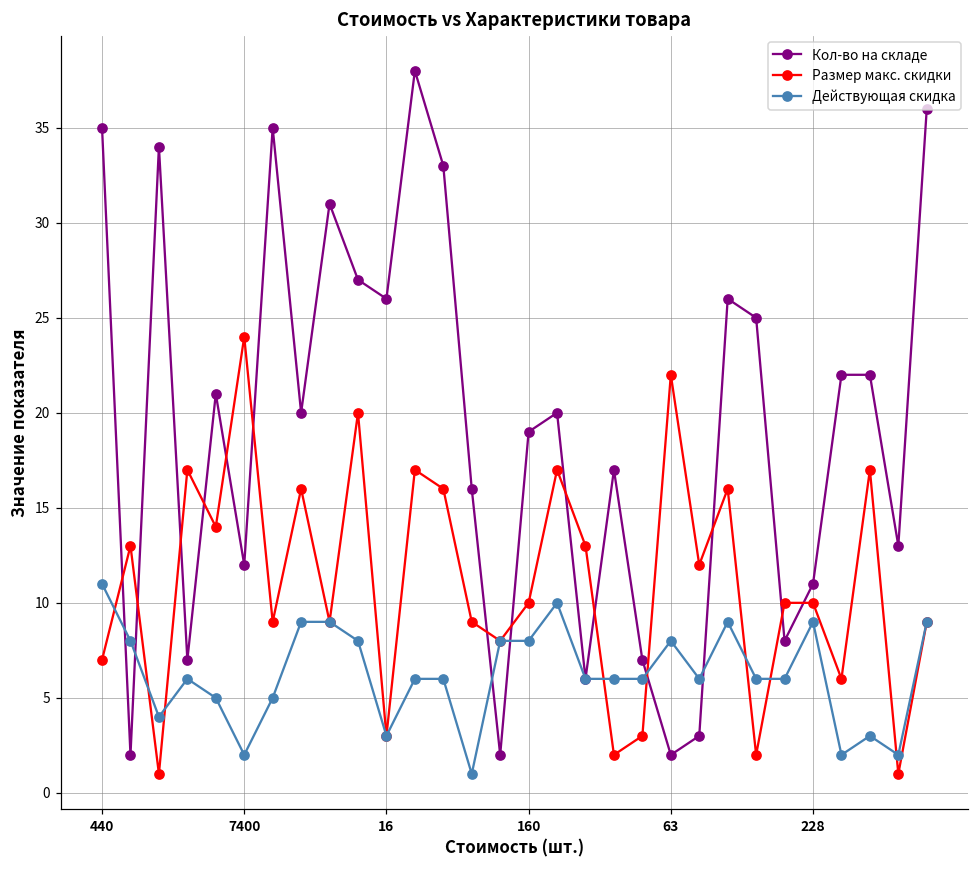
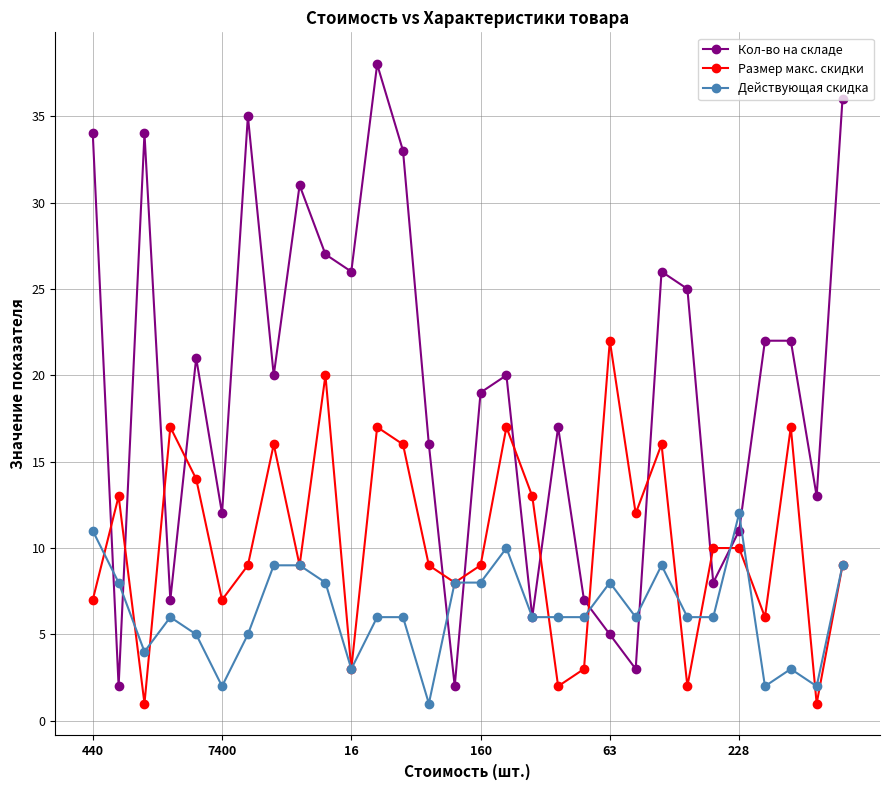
  {
    "Кол-во на складе": {
-     "440": 35,
+     "440": 34,
      "7400": 12,
      "160": 19,
-     "63": 2,
+     "63": 5,
      "228": 11
    },
    "Размер макс. скидки": {
      "440": 7,
-     "7400": 24,
-     "160": 10,
+     "7400": 7,
+     "160": 9,
      "63": 22,
      "228": 10
    },
    "Действующая скидка": {
      "440": 11,
      "7400": 2,
      "160": 8,
      "63": 8,
-     "228": 9
+     "228": 12
    }
  }
